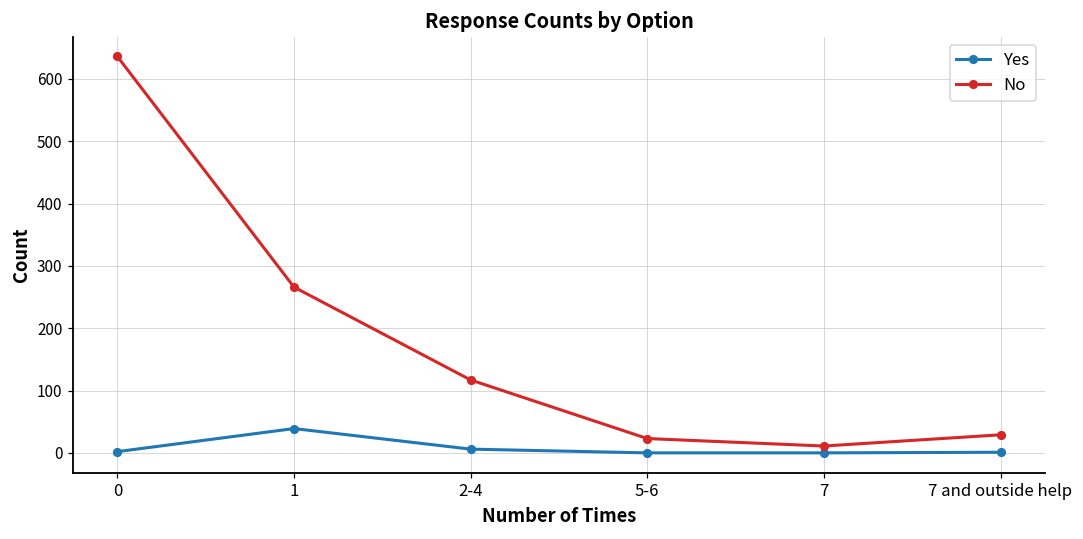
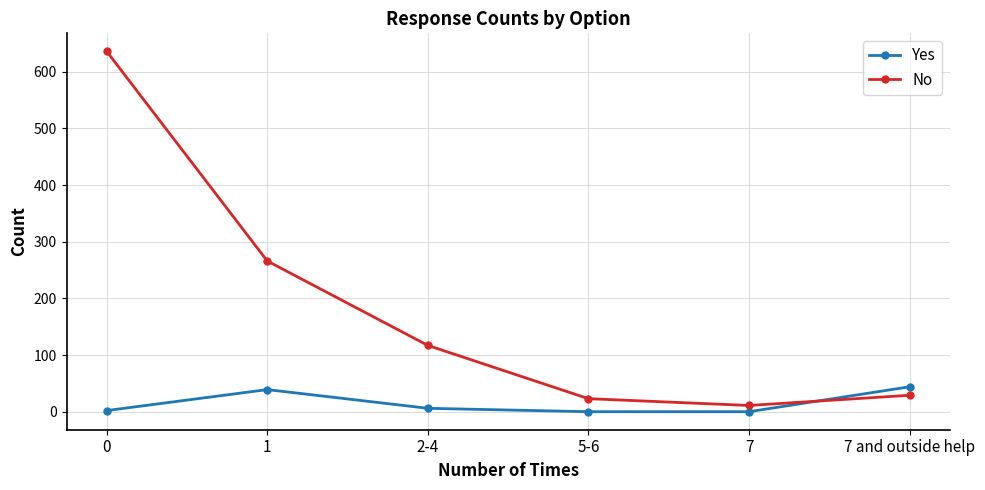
  {
    "Yes": {
      "0": 0,
      "1": 40,
      "2-4": 10,
      "5-6": 0,
      "7": 0,
-     "7 and outside help": 0
+     "7 and outside help": 40
    },
    "No": {
      "0": 640,
      "1": 270,
      "2-4": 120,
      "5-6": 20,
      "7": 10,
      "7 and outside help": 30
    }
  }
